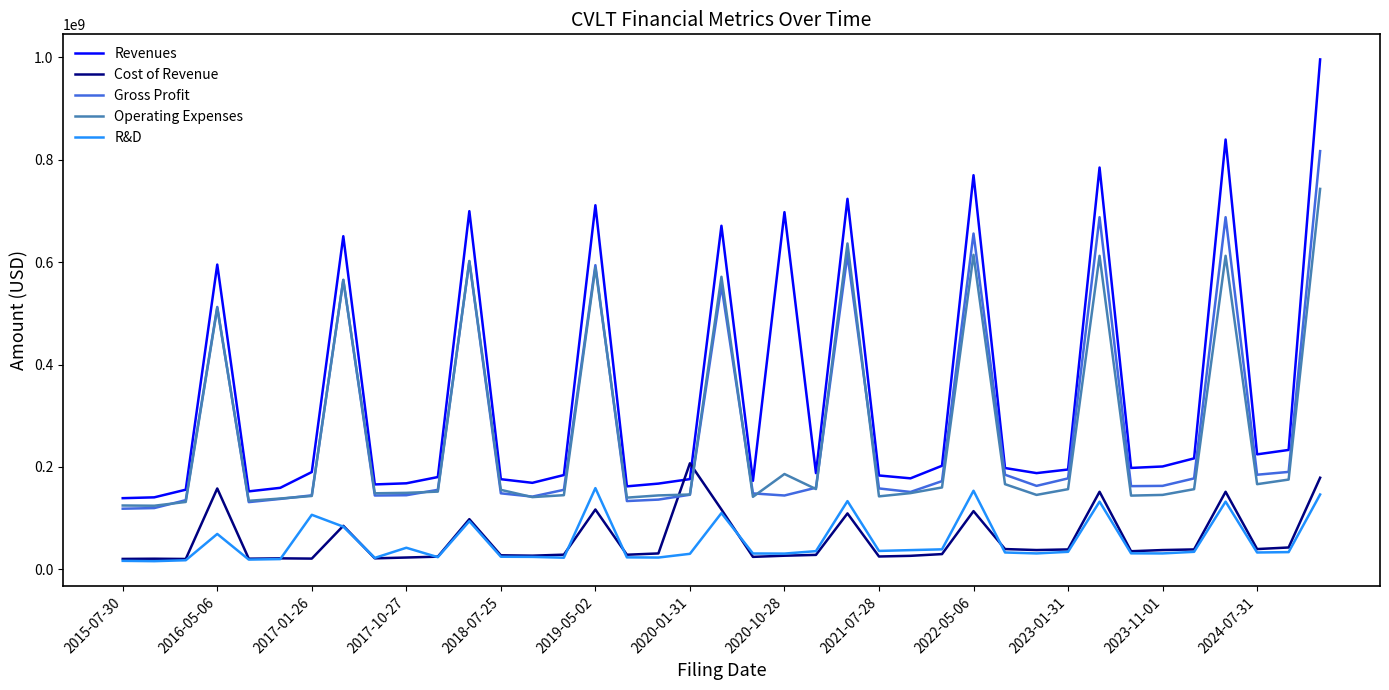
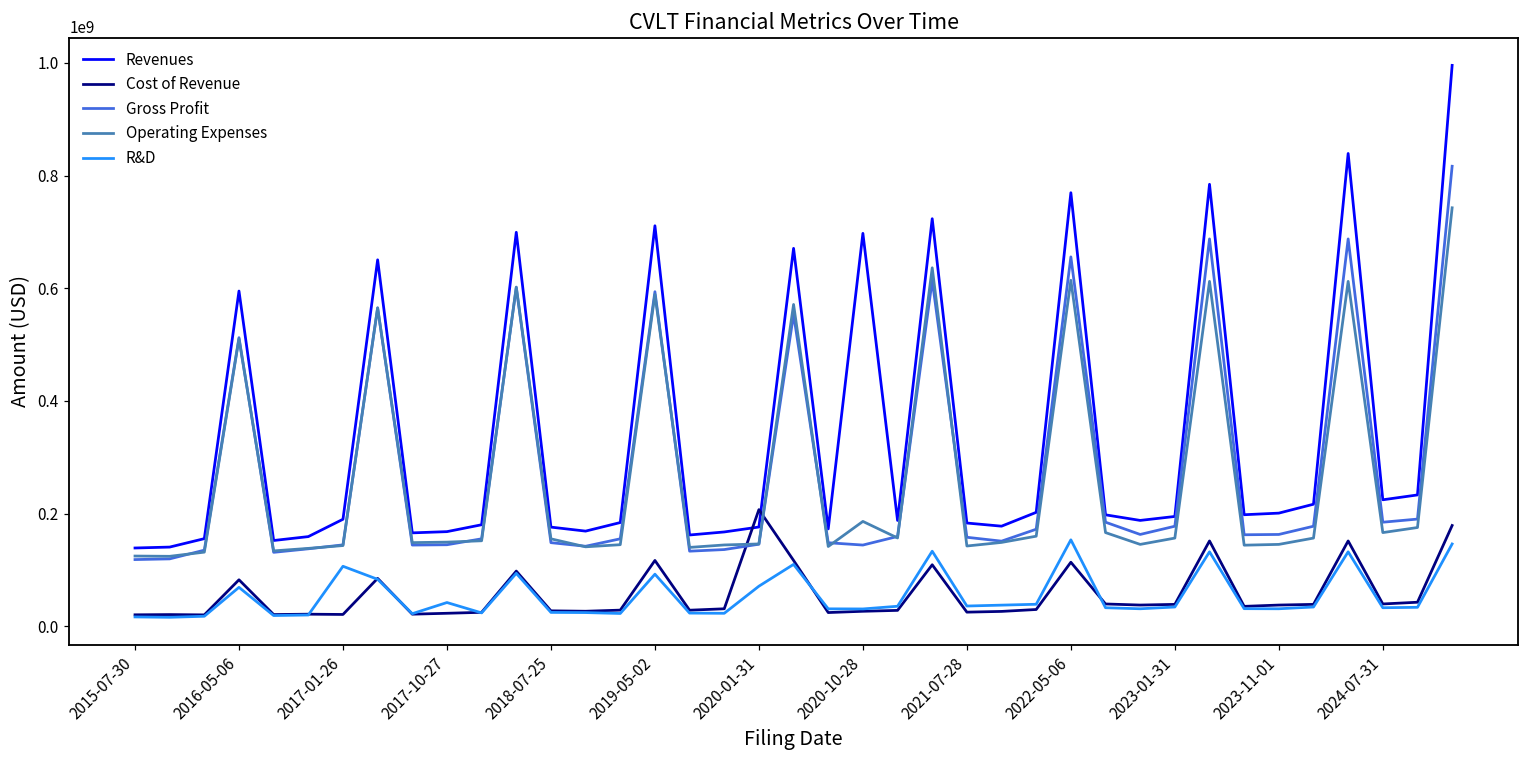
  {
    "Revenues": {
      "2015-07-30": 140000000,
      "2016-05-06": 600000000,
      "2017-01-26": 190000000,
      "2017-10-27": 170000000,
      "2018-07-25": 180000000,
      "2019-05-02": 710000000,
      "2020-01-31": 180000000,
      "2020-10-28": 700000000,
      "2021-07-28": 180000000,
      "2022-05-06": 770000000,
      "2023-01-31": 200000000,
      "2023-11-01": 200000000,
      "2024-07-31": 220000000
    },
    "Cost of Revenue": {
-     "2016-05-06": 160000000,
+     "2016-05-06": 80000000,
      "2017-01-26": 20000000,
      "2017-10-27": 20000000,
      "2019-05-02": 120000000,
      "2020-01-31": 210000000,
      "2021-07-28": 30000000,
      "2022-05-06": 110000000,
      "2023-11-01": 40000000,
      "2024-07-31": 40000000
    },
    "R&D": {
      "2016-05-06": 70000000,
      "2017-01-26": 110000000,
      "2017-10-27": 40000000,
-     "2019-05-02": 160000000,
-     "2020-01-31": 30000000,
+     "2019-05-02": 90000000,
+     "2020-01-31": 70000000,
      "2021-07-28": 40000000,
      "2022-05-06": 150000000,
      "2023-11-01": 30000000,
      "2024-07-31": 30000000
    }
  }
